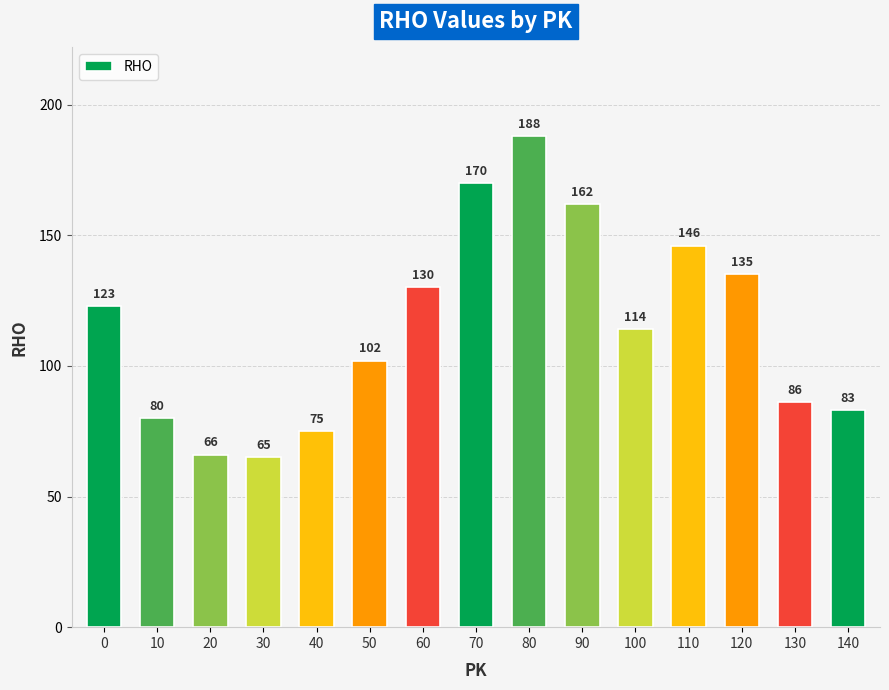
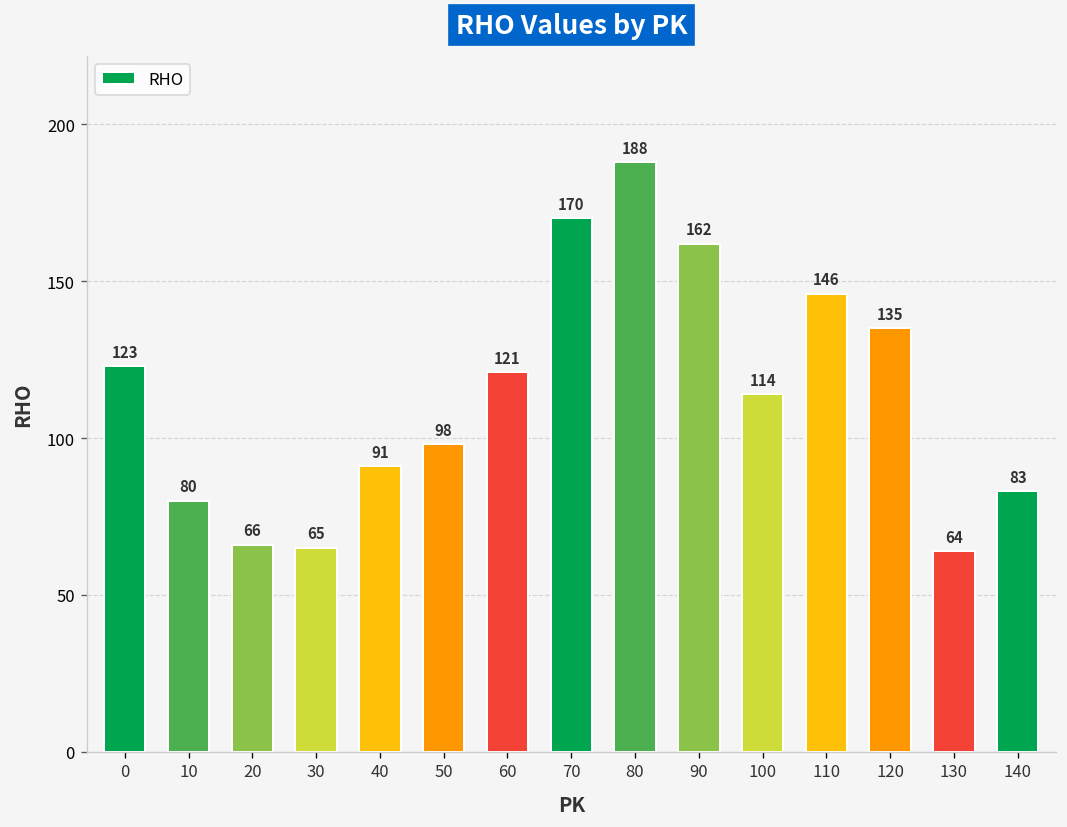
  {
    "0": 123,
    "10": 80,
    "20": 66,
    "30": 65,
-   "40": 75,
-   "50": 102,
-   "60": 130,
+   "40": 91,
+   "50": 98,
+   "60": 121,
    "70": 170,
    "80": 188,
    "90": 162,
    "100": 114,
    "110": 146,
    "120": 135,
-   "130": 86,
+   "130": 64,
    "140": 83
  }
